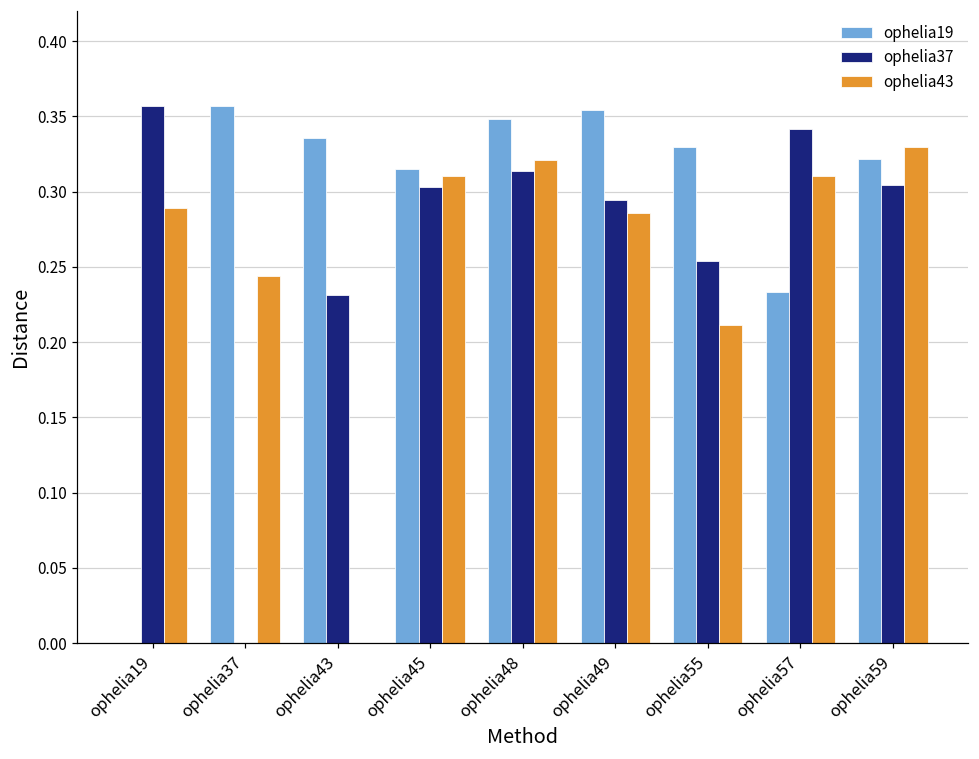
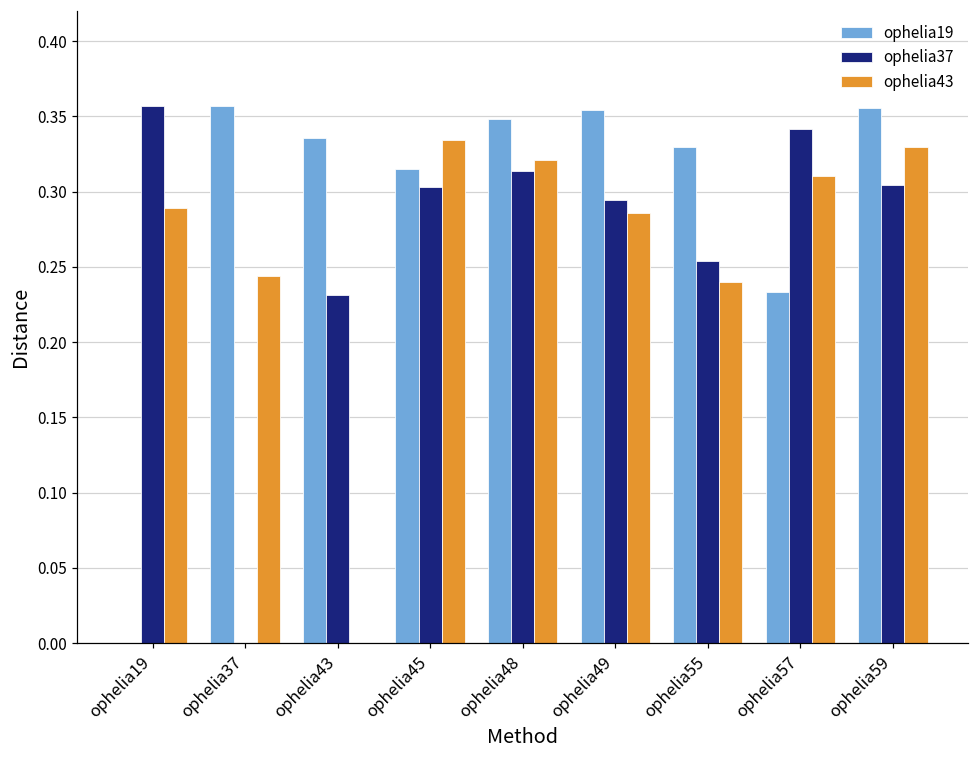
  {
    "ophelia19": {
      "ophelia19": 0.000,
      "ophelia37": 0.357,
      "ophelia43": 0.336,
      "ophelia45": 0.315,
      "ophelia48": 0.349,
      "ophelia49": 0.354,
      "ophelia55": 0.330,
      "ophelia57": 0.234,
-     "ophelia59": 0.322
+     "ophelia59": 0.355
    },
    "ophelia37": {
      "ophelia19": 0.357,
      "ophelia37": 0.000,
      "ophelia43": 0.231,
      "ophelia45": 0.303,
      "ophelia48": 0.314,
      "ophelia49": 0.294,
      "ophelia55": 0.254,
      "ophelia57": 0.342,
      "ophelia59": 0.304
    },
    "ophelia43": {
      "ophelia19": 0.289,
      "ophelia37": 0.244,
      "ophelia43": 0.000,
-     "ophelia45": 0.310,
+     "ophelia45": 0.334,
      "ophelia48": 0.321,
      "ophelia49": 0.286,
-     "ophelia55": 0.211,
+     "ophelia55": 0.240,
      "ophelia57": 0.310,
      "ophelia59": 0.329
    }
  }
